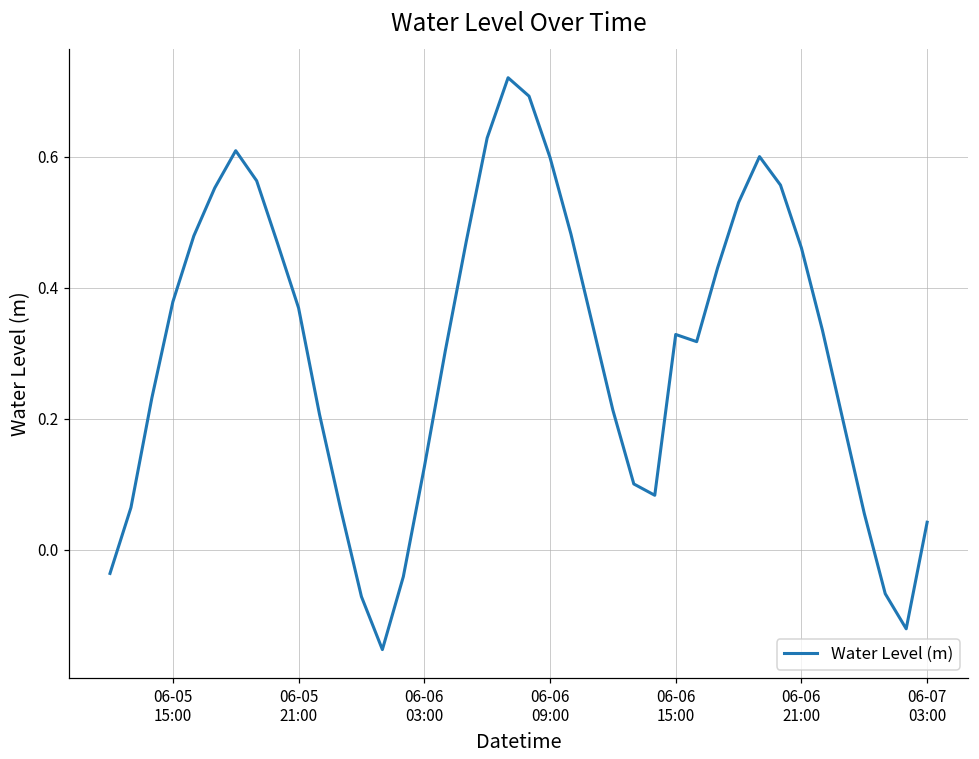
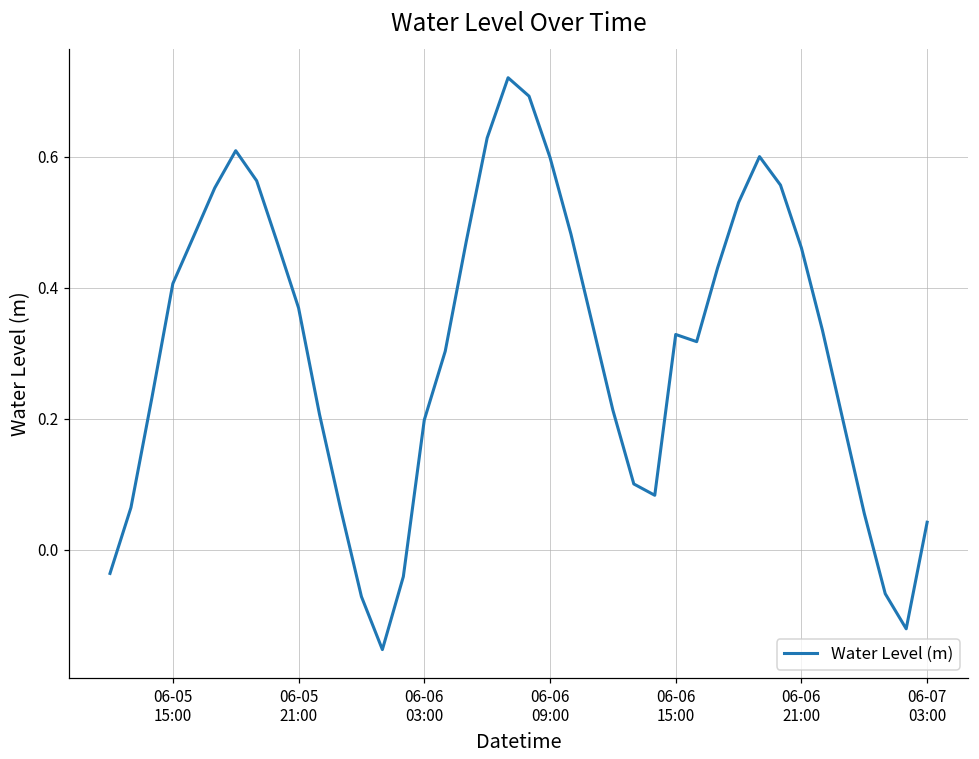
  {
-   "06-05 15:00": 0.38,
+   "06-05 15:00": 0.41,
    "06-05 21:00": 0.37,
-   "06-06 03:00": 0.13,
+   "06-06 03:00": 0.20,
    "06-06 09:00": 0.60,
    "06-06 15:00": 0.33,
    "06-06 21:00": 0.46,
    "06-07 03:00": 0.04
  }
